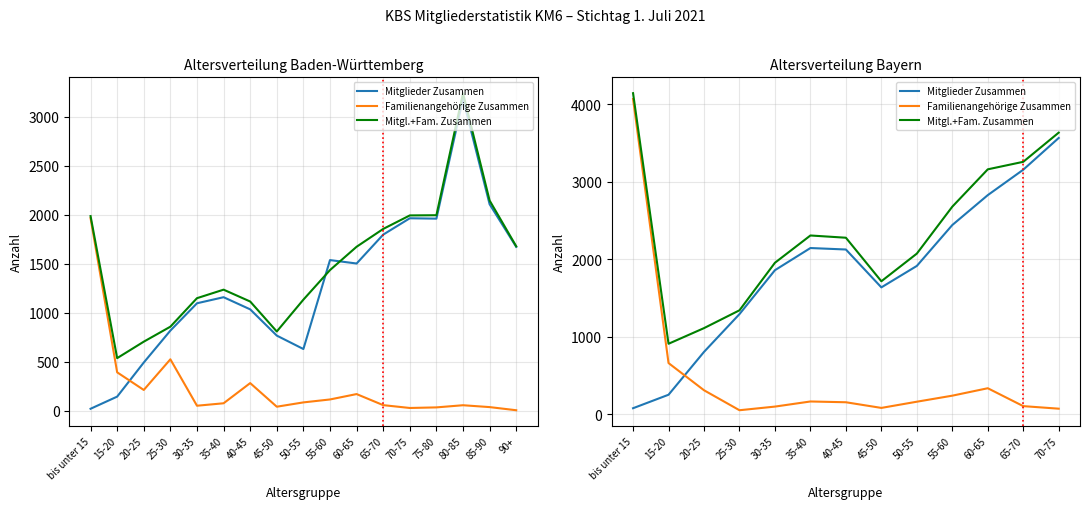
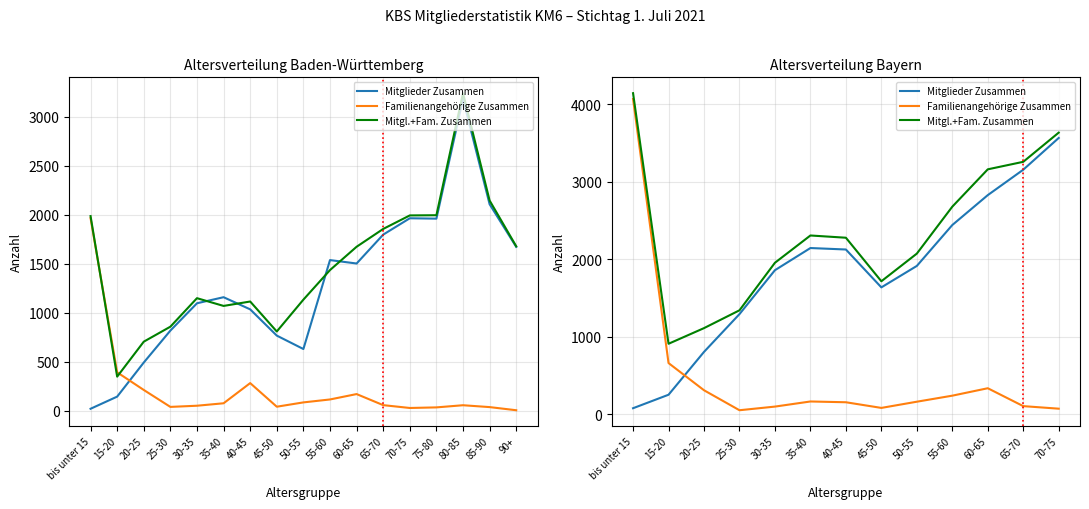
  {
    "Altersverteilung Baden-Württemberg": {
      "Mitglieder Zusammen": {
        "bis unter 15": 0,
        "15-20": 100,
        "20-25": 500,
        "25-30": 800,
        "30-35": 1100,
        "35-40": 1200,
        "40-45": 1000,
        "45-50": 800,
        "50-55": 600,
        "55-60": 1500,
        "60-65": 1500,
        "65-70": 1800,
        "70-75": 2000,
        "75-80": 2000,
        "85-90": 2100
      },
      "Familienangehörige Zusammen": {
        "15-20": 400,
        "20-25": 200,
-       "25-30": 500,
+       "25-30": 0,
        "30-35": 100,
        "35-40": 100,
        "40-45": 300,
        "45-50": 0,
        "50-55": 100,
        "55-60": 100,
        "60-65": 200,
        "65-70": 100,
        "70-75": 0,
        "75-80": 0,
        "80-85": 100,
        "85-90": 0,
        "90+": 0
      },
      "Mitgl.+Fam. Zusammen": {
-       "15-20": 500,
+       "15-20": 300,
        "20-25": 700,
        "25-30": 900,
        "30-35": 1200,
-       "35-40": 1200,
+       "35-40": 1100,
        "40-45": 1100,
        "45-50": 800,
        "50-55": 1100,
        "55-60": 1400,
        "60-65": 1700,
        "65-70": 1900,
        "70-75": 2000,
        "75-80": 2000,
        "85-90": 2100
      }
    },
    "Altersverteilung Bayern": {
      "Mitglieder Zusammen": {
        "bis unter 15": 100,
        "15-20": 200,
        "20-25": 800,
        "25-30": 1300,
        "30-35": 1900,
        "35-40": 2100,
        "40-45": 2100,
        "45-50": 1600,
        "50-55": 1900,
        "55-60": 2400,
        "60-65": 2800,
        "65-70": 3200,
        "70-75": 3600
      },
      "Familienangehörige Zusammen": {
        "bis unter 15": 4100,
        "15-20": 700,
        "20-25": 300,
        "25-30": 0,
        "30-35": 100,
        "35-40": 200,
        "40-45": 200,
        "45-50": 100,
        "50-55": 200,
        "55-60": 200,
        "60-65": 300,
        "65-70": 100,
        "70-75": 100
      },
      "Mitgl.+Fam. Zusammen": {
        "bis unter 15": 4100,
        "15-20": 900,
        "20-25": 1100,
        "25-30": 1300,
        "30-35": 2000,
        "35-40": 2300,
        "40-45": 2300,
        "45-50": 1700,
        "50-55": 2100,
        "55-60": 2700,
        "60-65": 3200,
        "65-70": 3300,
        "70-75": 3600
      }
    }
  }
